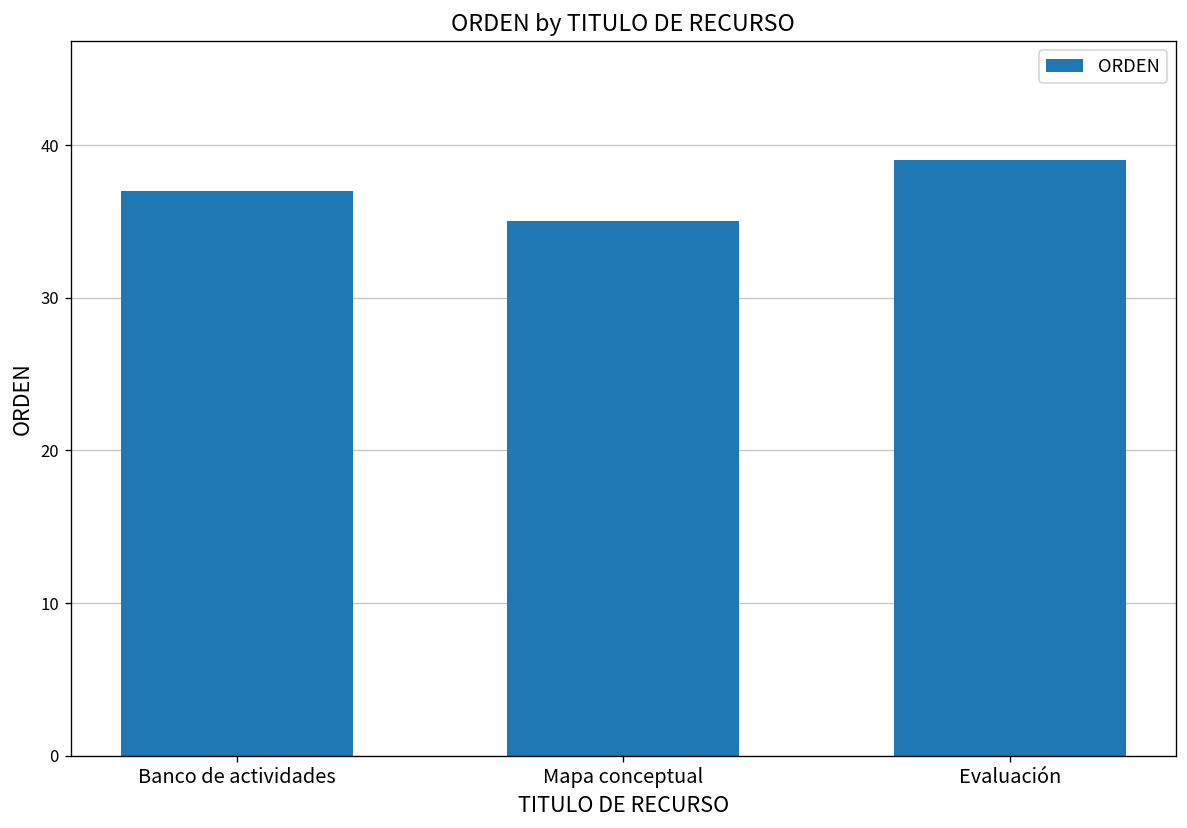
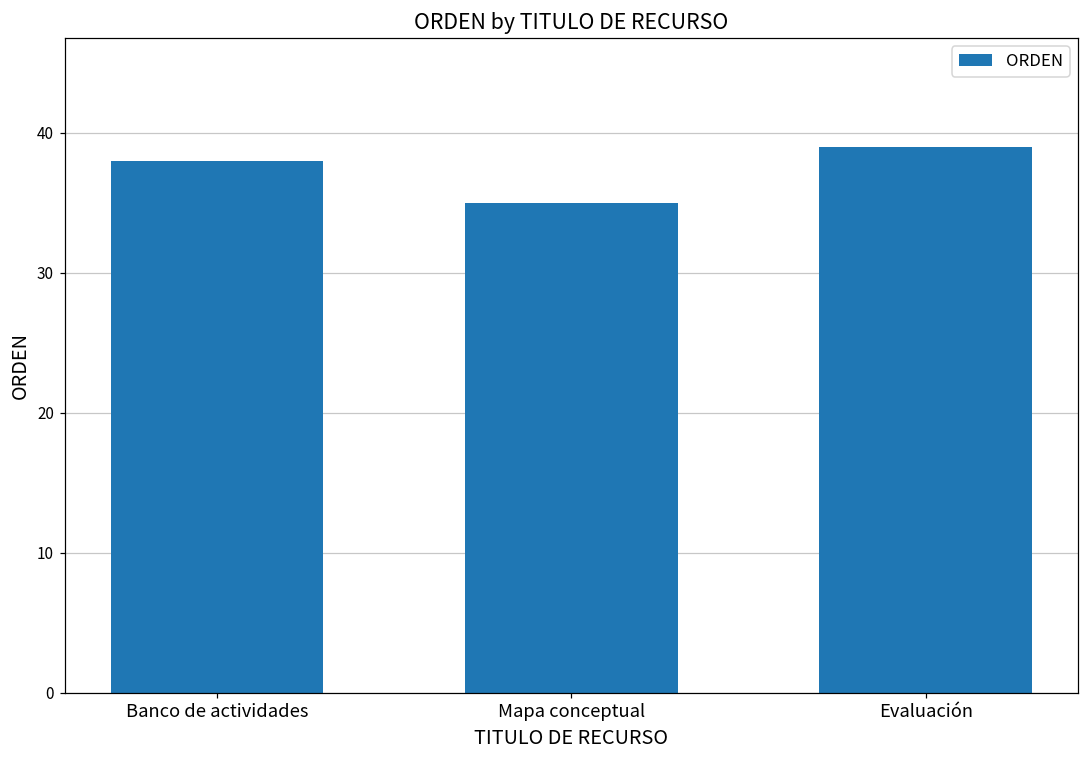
  {
-   "Banco de actividades": 37,
+   "Banco de actividades": 38,
    "Mapa conceptual": 35,
    "Evaluación": 39
  }
